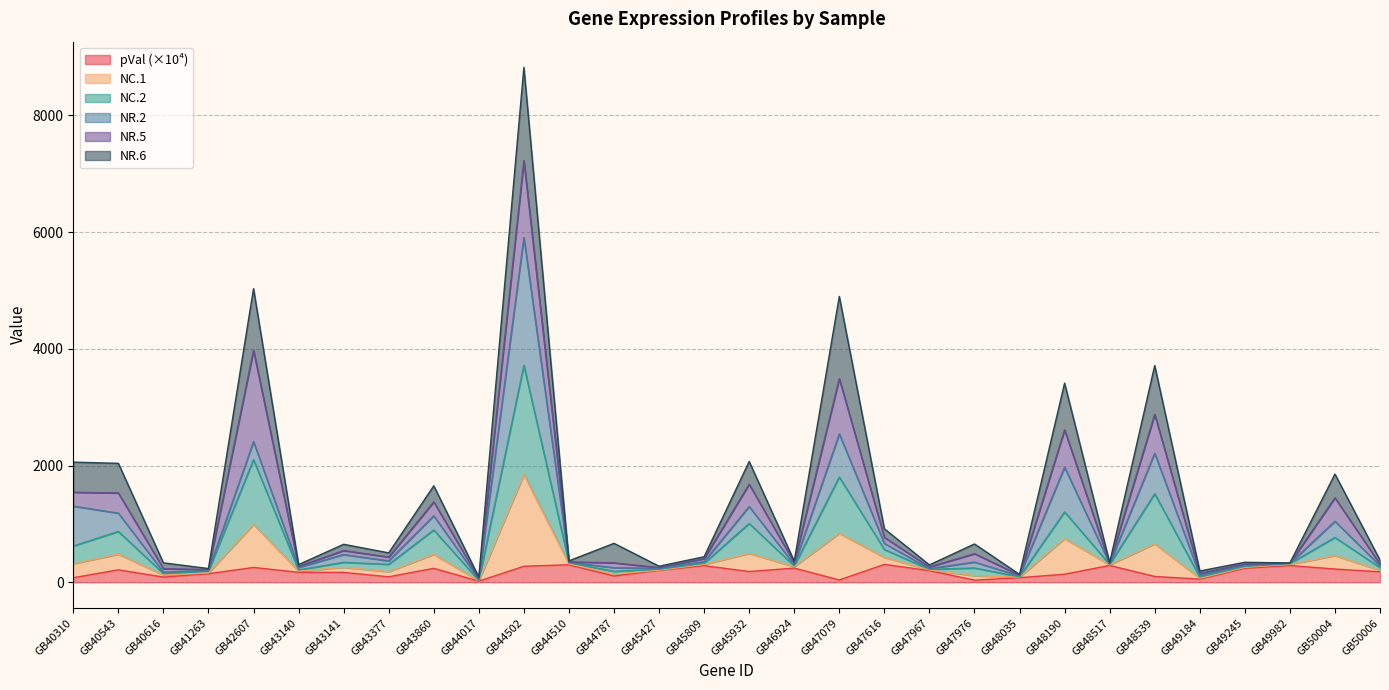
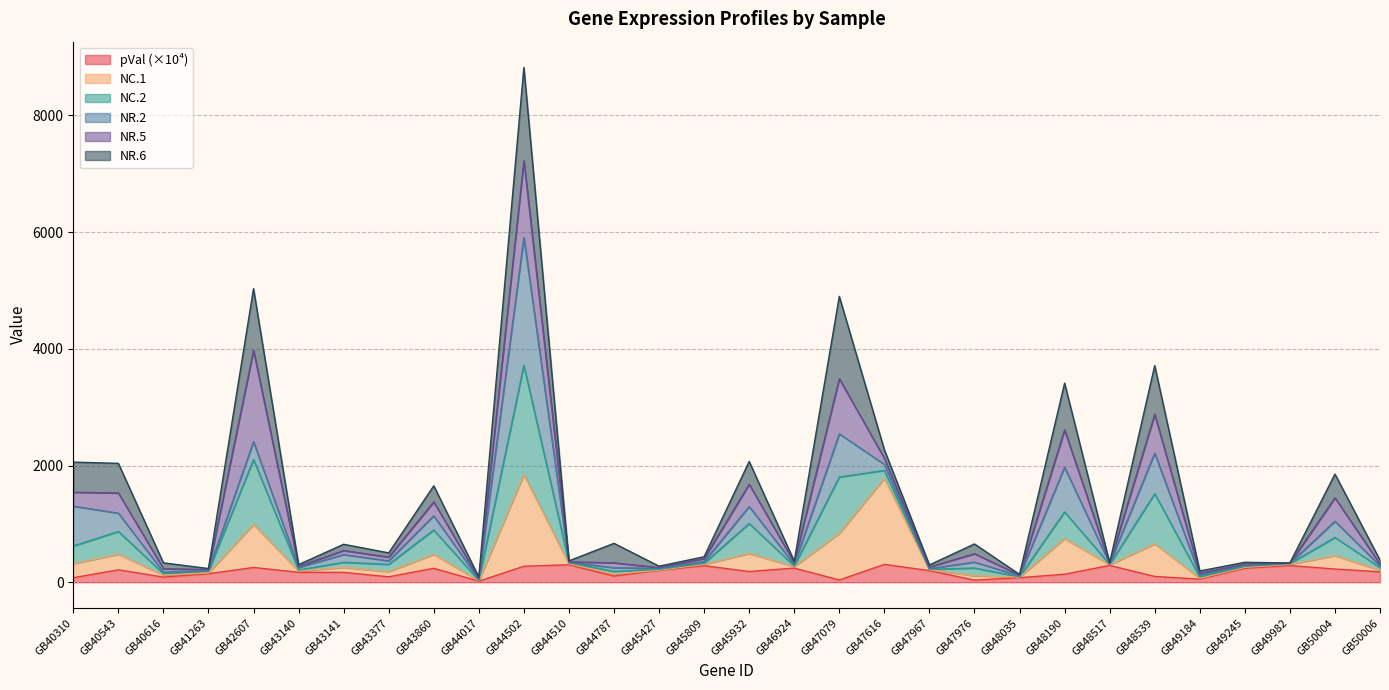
  {
    "pVal (×10⁴)": {
      "GB40310": 100,
      "GB40543": 200,
      "GB42607": 300,
      "GB43141": 200,
      "GB43377": 100,
      "GB43860": 200,
      "GB44502": 300,
      "GB45932": 200,
      "GB47079": 0,
      "GB47616": 300,
      "GB47976": 0,
      "GB48190": 100,
      "GB48539": 100,
      "GB50004": 200
    },
    "NC.1": {
      "GB40310": 200,
      "GB40543": 300,
      "GB42607": 700,
      "GB43141": 100,
      "GB43377": 100,
      "GB43860": 200,
      "GB44502": 1600,
      "GB45932": 300,
      "GB47079": 800,
-     "GB47616": 100,
+     "GB47616": 1500,
      "GB47976": 100,
      "GB48190": 600,
      "GB48539": 600,
      "GB50004": 200
    },
    "NR.6": {
      "GB40310": 500,
      "GB40543": 500,
      "GB40616": 100,
      "GB42607": 1100,
      "GB43141": 100,
      "GB43377": 100,
      "GB43860": 300,
      "GB44502": 1600,
      "GB44787": 300,
      "GB45932": 400,
      "GB47079": 1400,
      "GB47616": 100,
      "GB47976": 200,
      "GB48190": 800,
      "GB48539": 800,
      "GB50004": 400,
      "GB50006": 100
    }
  }
